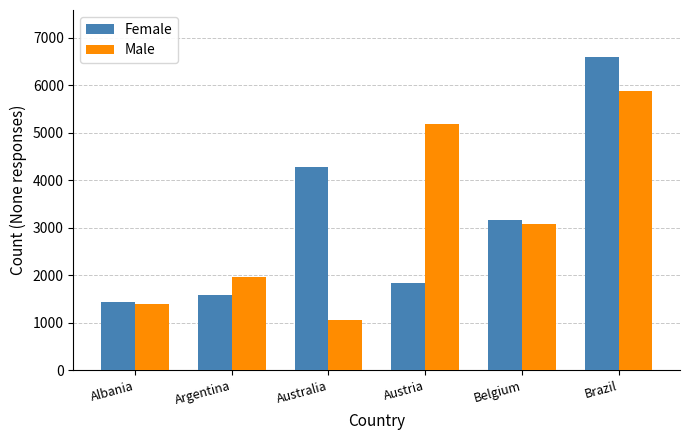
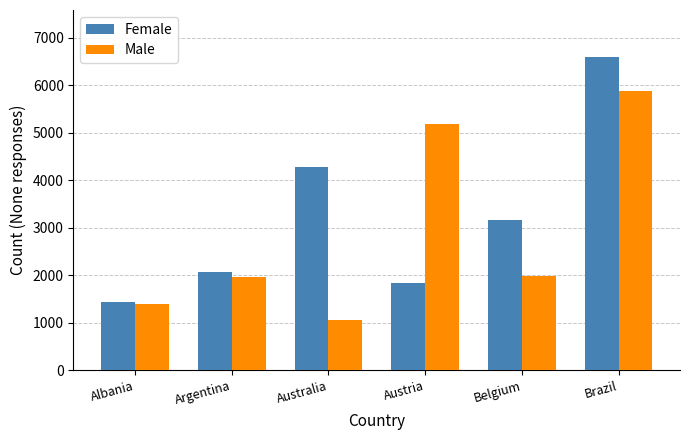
  {
    "Female": {
      "Albania": 1400,
-     "Argentina": 1600,
+     "Argentina": 2100,
      "Australia": 4300,
      "Austria": 1800,
      "Belgium": 3200,
      "Brazil": 6600
    },
    "Male": {
      "Albania": 1400,
      "Argentina": 2000,
      "Australia": 1100,
      "Austria": 5200,
-     "Belgium": 3100,
+     "Belgium": 2000,
      "Brazil": 5900
    }
  }
